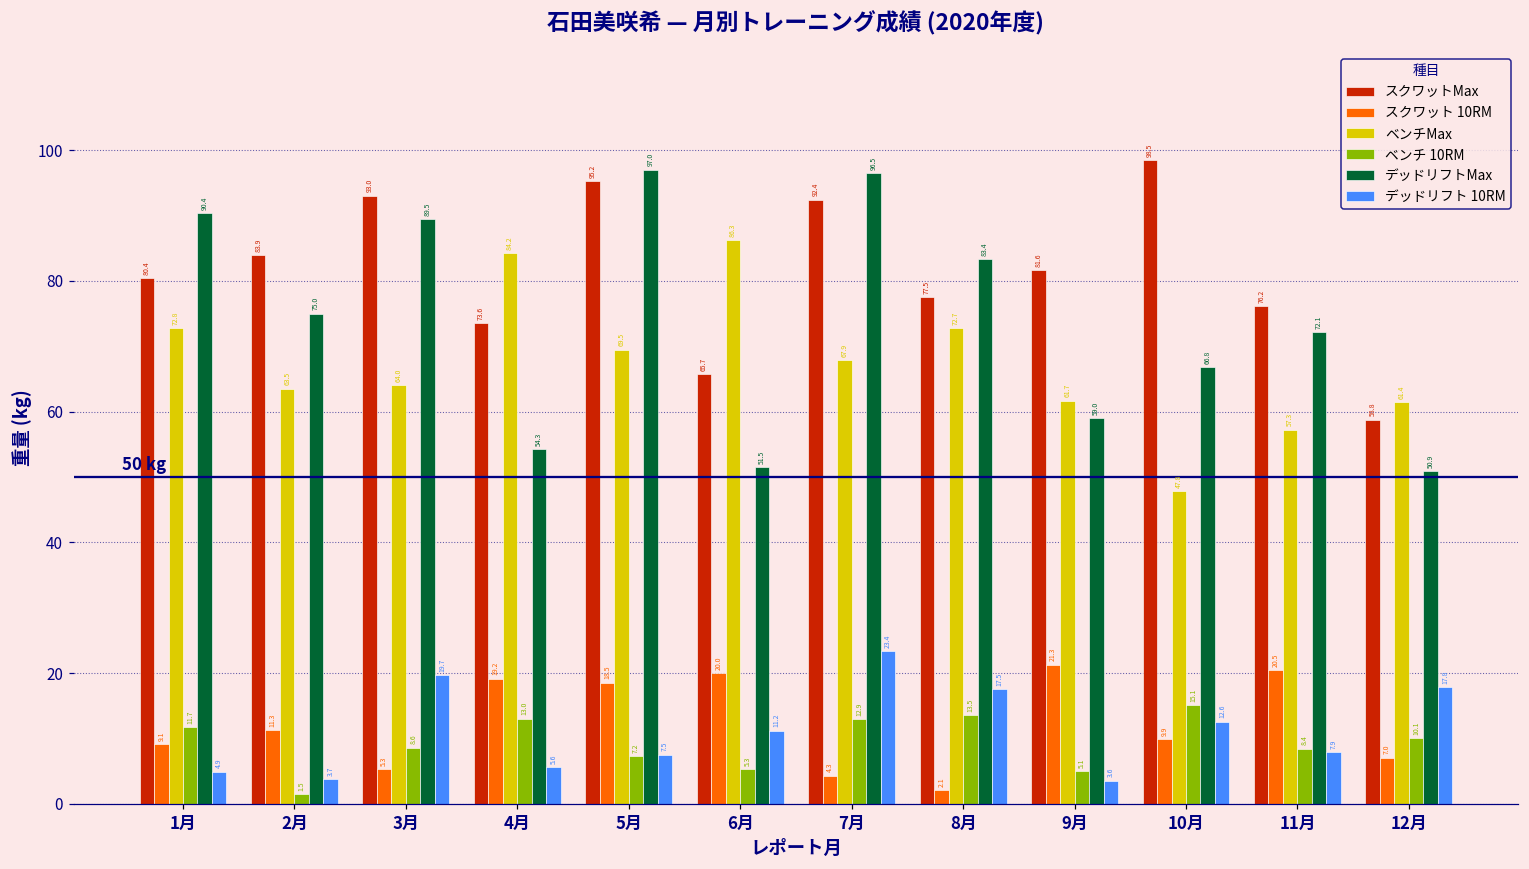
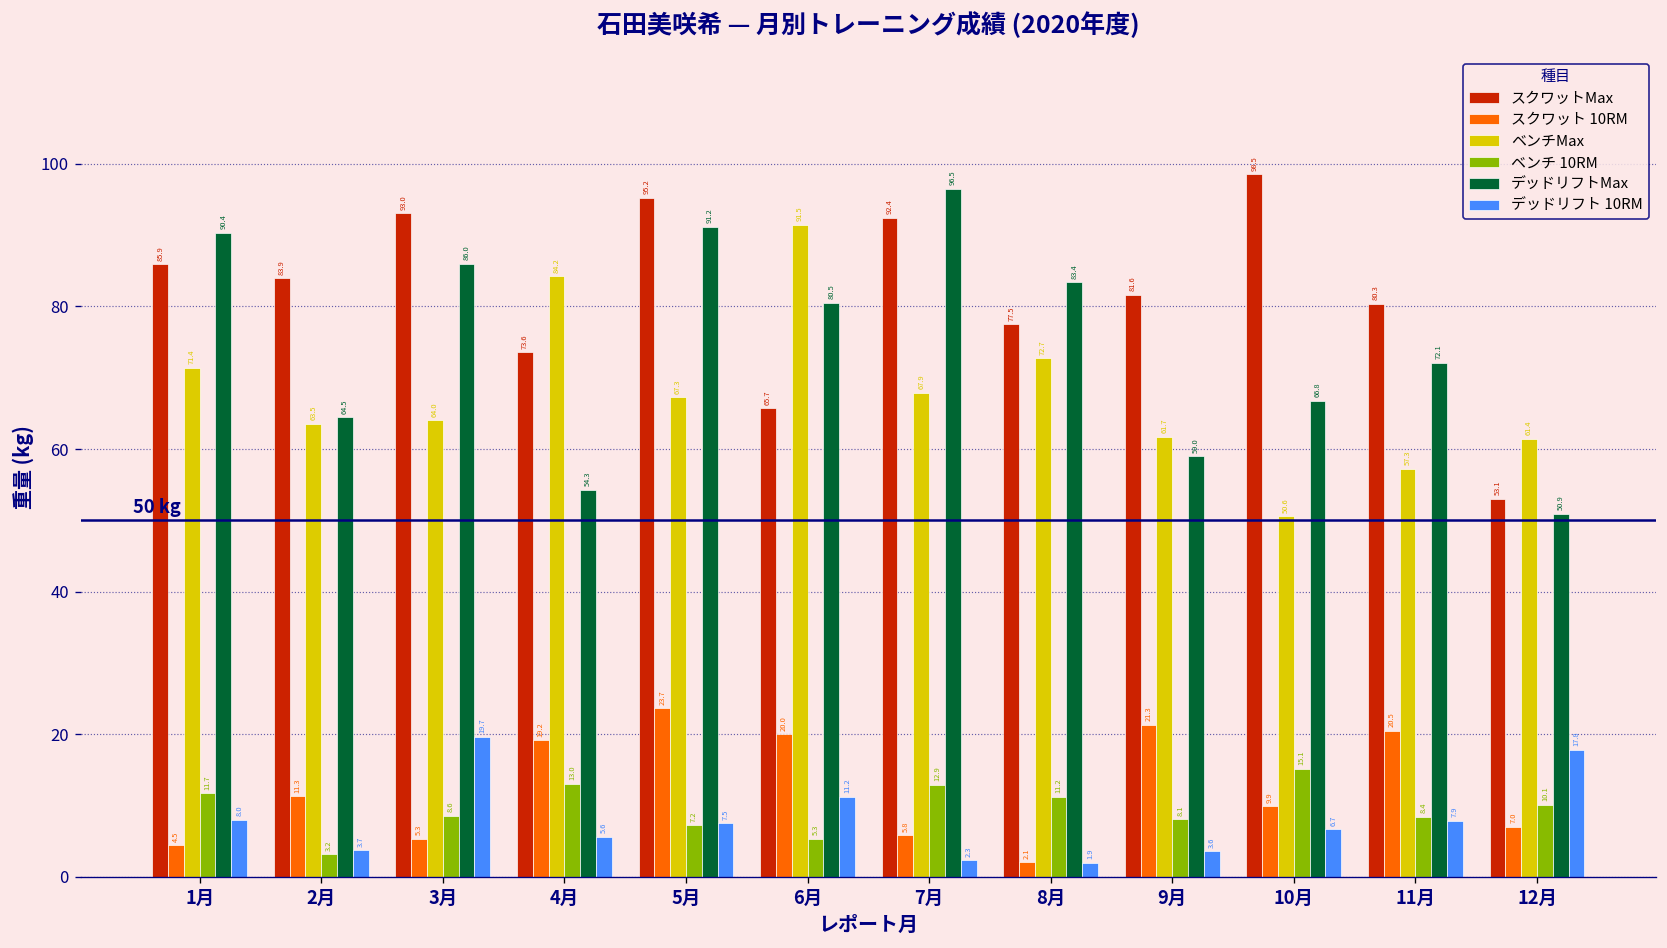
  {
    "スクワットMax": {
-     "1月": 80.4,
+     "1月": 85.9,
      "2月": 83.9,
      "3月": 93.0,
      "4月": 73.6,
      "5月": 95.2,
      "6月": 65.7,
      "7月": 92.4,
      "8月": 77.5,
      "9月": 81.6,
      "10月": 98.5,
-     "11月": 76.2,
-     "12月": 58.8
+     "11月": 80.3,
+     "12月": 53.1
    },
    "スクワット 10RM": {
-     "1月": 9.1,
+     "1月": 4.5,
      "2月": 11.3,
      "3月": 5.3,
      "4月": 19.2,
-     "5月": 18.5,
+     "5月": 23.7,
      "6月": 20.0,
-     "7月": 4.3,
+     "7月": 5.8,
      "8月": 2.1,
      "9月": 21.3,
      "10月": 9.9,
      "11月": 20.5,
      "12月": 7.0
    },
    "ベンチMax": {
-     "1月": 72.8,
+     "1月": 71.4,
      "2月": 63.5,
      "3月": 64.0,
      "4月": 84.2,
-     "5月": 69.5,
-     "6月": 86.3,
+     "5月": 67.3,
+     "6月": 91.5,
      "7月": 67.9,
      "8月": 72.7,
      "9月": 61.7,
-     "10月": 47.8,
+     "10月": 50.6,
      "11月": 57.3,
      "12月": 61.4
    },
    "ベンチ 10RM": {
      "1月": 11.7,
-     "2月": 1.5,
+     "2月": 3.2,
      "3月": 8.6,
      "4月": 13.0,
      "5月": 7.2,
      "6月": 5.3,
      "7月": 12.9,
-     "8月": 13.5,
-     "9月": 5.1,
+     "8月": 11.2,
+     "9月": 8.1,
      "10月": 15.1,
      "11月": 8.4,
      "12月": 10.1
    },
    "デッドリフトMax": {
      "1月": 90.4,
-     "2月": 75.0,
-     "3月": 89.5,
+     "2月": 64.5,
+     "3月": 86.0,
      "4月": 54.3,
-     "5月": 97.0,
-     "6月": 51.5,
+     "5月": 91.2,
+     "6月": 80.5,
      "7月": 96.5,
      "8月": 83.4,
      "9月": 59.0,
      "10月": 66.8,
      "11月": 72.1,
      "12月": 50.9
    },
    "デッドリフト 10RM": {
-     "1月": 4.9,
+     "1月": 8.0,
      "2月": 3.7,
      "3月": 19.7,
      "4月": 5.6,
      "5月": 7.5,
      "6月": 11.2,
-     "7月": 23.4,
-     "8月": 17.5,
+     "7月": 2.3,
+     "8月": 1.9,
      "9月": 3.6,
-     "10月": 12.6,
+     "10月": 6.7,
      "11月": 7.9,
      "12月": 17.8
    }
  }
